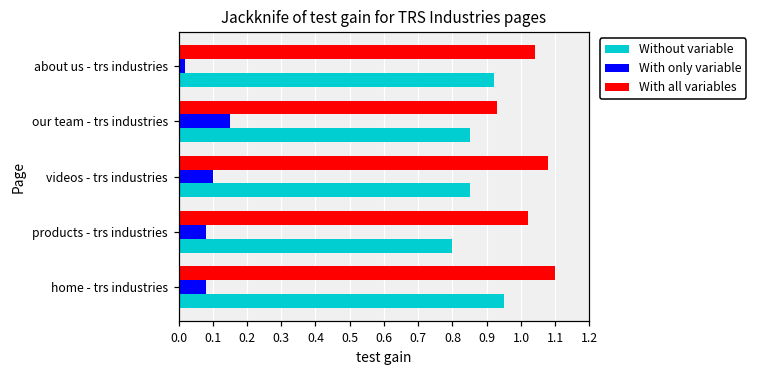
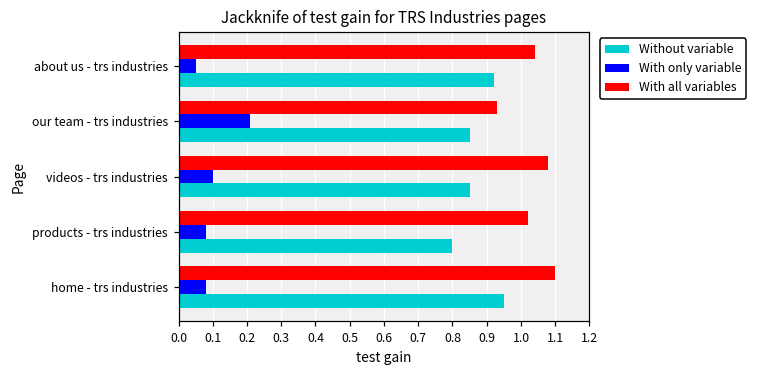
  {
    "Without variable": {
      "about us - trs industries": 0.92,
      "our team - trs industries": 0.85,
      "videos - trs industries": 0.85,
      "products - trs industries": 0.80,
      "home - trs industries": 0.95
    },
    "With only variable": {
-     "about us - trs industries": 0.02,
-     "our team - trs industries": 0.15,
+     "about us - trs industries": 0.05,
+     "our team - trs industries": 0.21,
      "videos - trs industries": 0.10,
      "products - trs industries": 0.08,
      "home - trs industries": 0.08
    },
    "With all variables": {
      "about us - trs industries": 1.04,
      "our team - trs industries": 0.93,
      "videos - trs industries": 1.08,
      "products - trs industries": 1.02,
      "home - trs industries": 1.10
    }
  }
